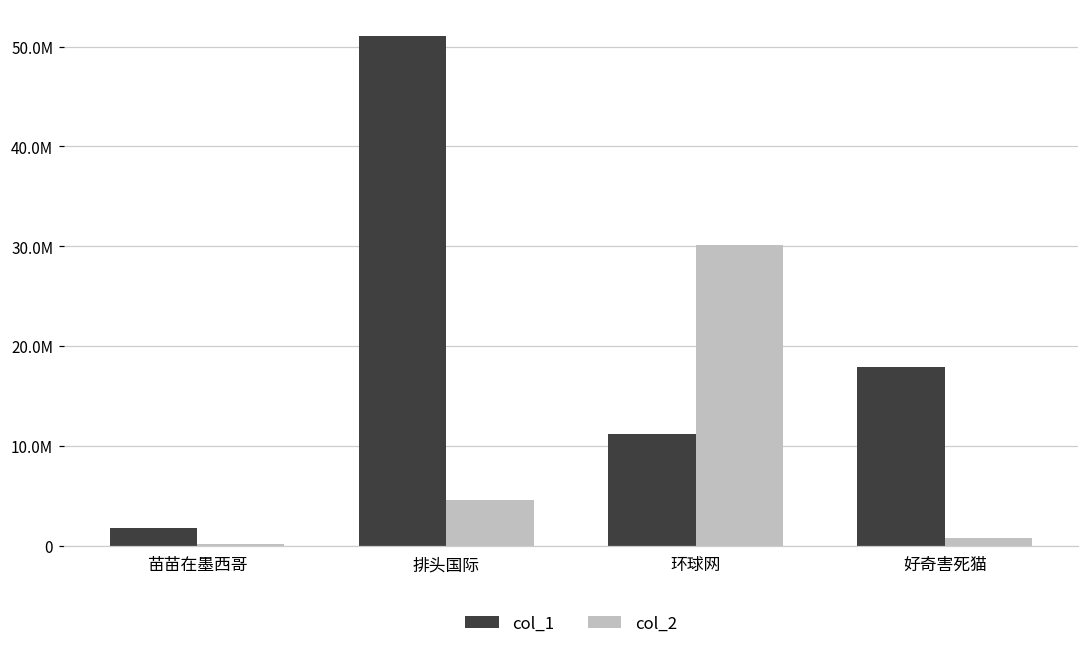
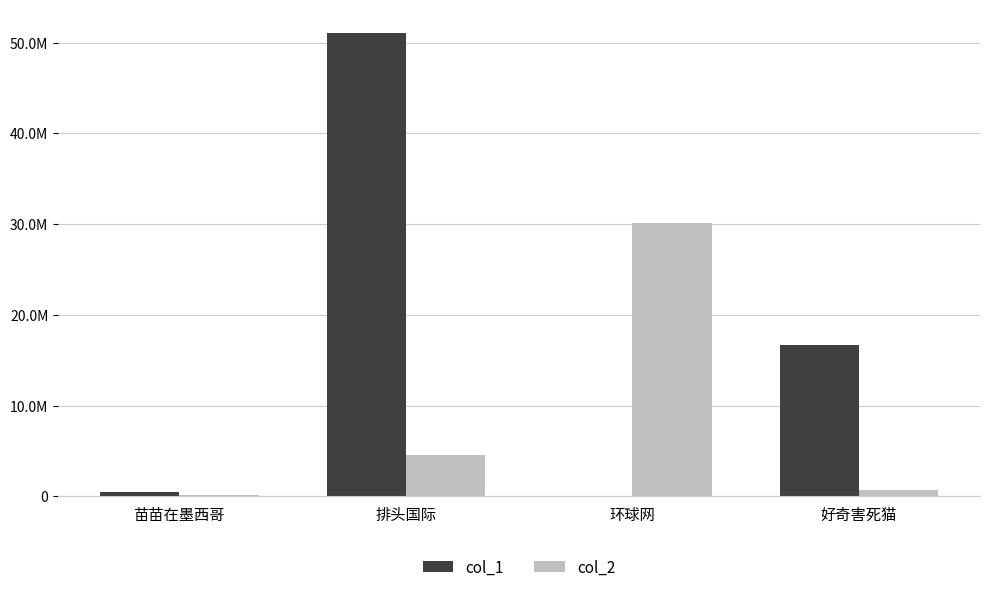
  {
    "col_1": {
-     "苗苗在墨西哥": 2000000,
+     "苗苗在墨西哥": 0,
      "排头国际": 51000000,
-     "环球网": 11000000,
-     "好奇害死猫": 18000000
+     "环球网": 0,
+     "好奇害死猫": 17000000
    },
    "col_2": {
      "排头国际": 5000000,
      "环球网": 30000000,
      "好奇害死猫": 1000000
    }
  }
